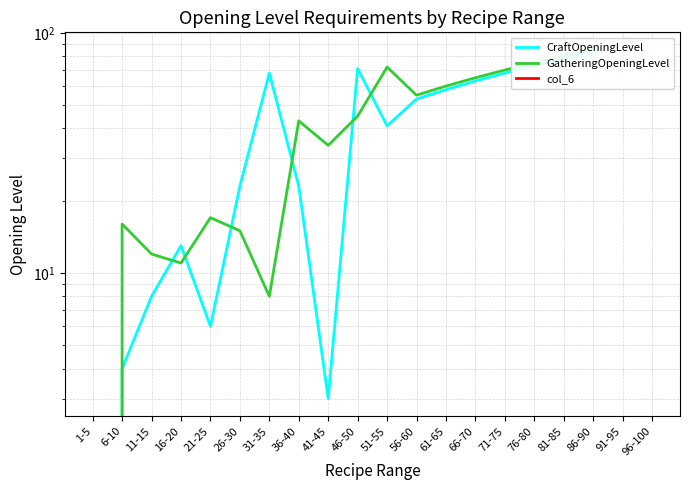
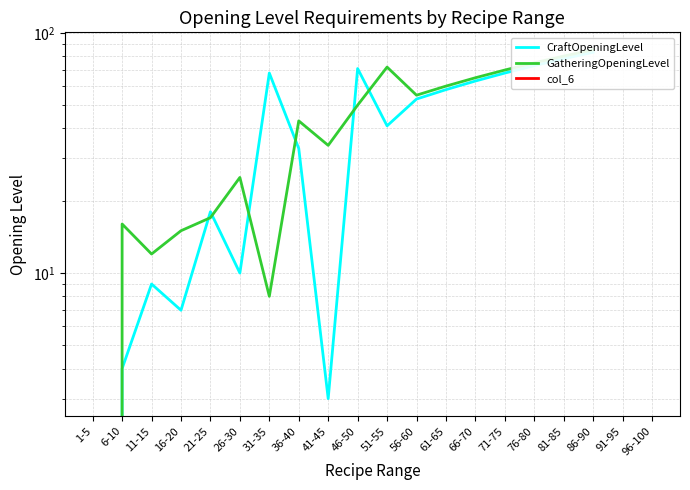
  {
    "CraftOpeningLevel": {
      "6-10": 4,
-     "11-15": 8,
-     "16-20": 13,
-     "21-25": 6,
-     "26-30": 23,
+     "11-15": 9,
+     "16-20": 7,
+     "21-25": 18,
+     "26-30": 10,
      "31-35": 68,
-     "36-40": 23,
+     "36-40": 33,
      "41-45": 3,
      "46-50": 71,
      "51-55": 41,
      "56-60": 53,
      "61-65": 58,
      "66-70": 63,
      "71-75": 68
    },
    "GatheringOpeningLevel": {
      "6-10": 16,
      "11-15": 12,
-     "16-20": 11,
+     "16-20": 15,
      "21-25": 17,
-     "26-30": 15,
+     "26-30": 25,
      "31-35": 8,
      "36-40": 43,
      "41-45": 34,
-     "46-50": 45,
+     "46-50": 50,
      "51-55": 72,
      "56-60": 55,
      "61-65": 60,
      "66-70": 65,
      "71-75": 70
    }
  }
